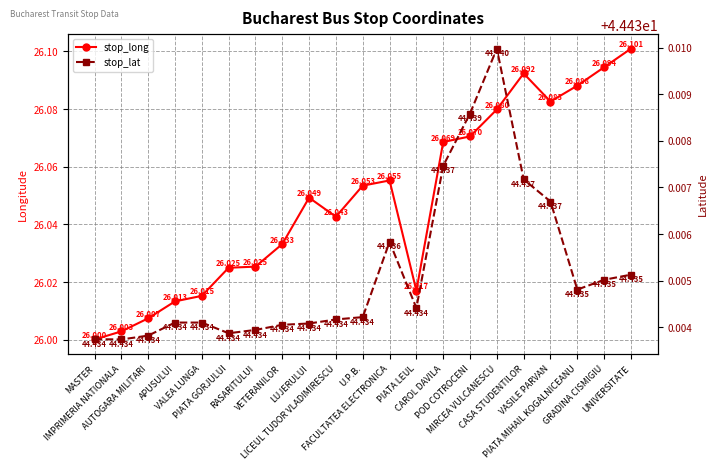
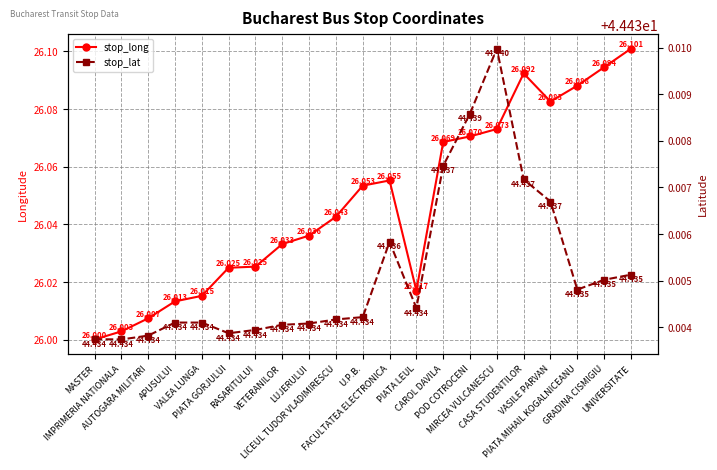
  {
    "stop_long": {
      "IMPRIMERIA NATIONALA": 26.003,
      "AUTOGARA MILITARI": 26.007,
      "APUSULUI": 26.013,
      "VALEA LUNGA": 26.015,
      "PIATA GORJULUI": 26.025,
      "RASARITULUI": 26.025,
      "VETERANILOR": 26.033,
-     "LUJERULUI": 26.049,
+     "LUJERULUI": 26.036,
      "LICEUL TUDOR VLADIMIRESCU": 26.043,
      "U.P.B.": 26.053,
      "FACULTATEA ELECTRONICA": 26.055,
      "PIATA LEUL": 26.017,
      "CAROL DAVILA": 26.069,
      "POD COTROCENI": 26.070,
-     "MIRCEA VULCANESCU": 26.080,
+     "MIRCEA VULCANESCU": 26.073,
      "CASA STUDENTILOR": 26.092,
      "VASILE PARVAN": 26.083,
      "PIATA MIHAIL KOGALNICEANU": 26.088,
      "GRADINA CISMIGIU": 26.094,
      "UNIVERSITATE": 26.101
    },
    "stop_lat": {
      "IMPRIMERIA NATIONALA": 44.434,
      "AUTOGARA MILITARI": 44.434,
      "APUSULUI": 44.434,
      "VALEA LUNGA": 44.434,
      "PIATA GORJULUI": 44.434,
      "RASARITULUI": 44.434,
      "VETERANILOR": 44.434,
      "LUJERULUI": 44.434,
      "LICEUL TUDOR VLADIMIRESCU": 44.434,
      "U.P.B.": 44.434,
      "FACULTATEA ELECTRONICA": 44.436,
      "PIATA LEUL": 44.434,
      "CAROL DAVILA": 44.437,
      "POD COTROCENI": 44.439,
      "MIRCEA VULCANESCU": 44.440,
      "CASA STUDENTILOR": 44.437,
      "VASILE PARVAN": 44.437,
      "PIATA MIHAIL KOGALNICEANU": 44.435,
      "GRADINA CISMIGIU": 44.435,
      "UNIVERSITATE": 44.435
    }
  }
